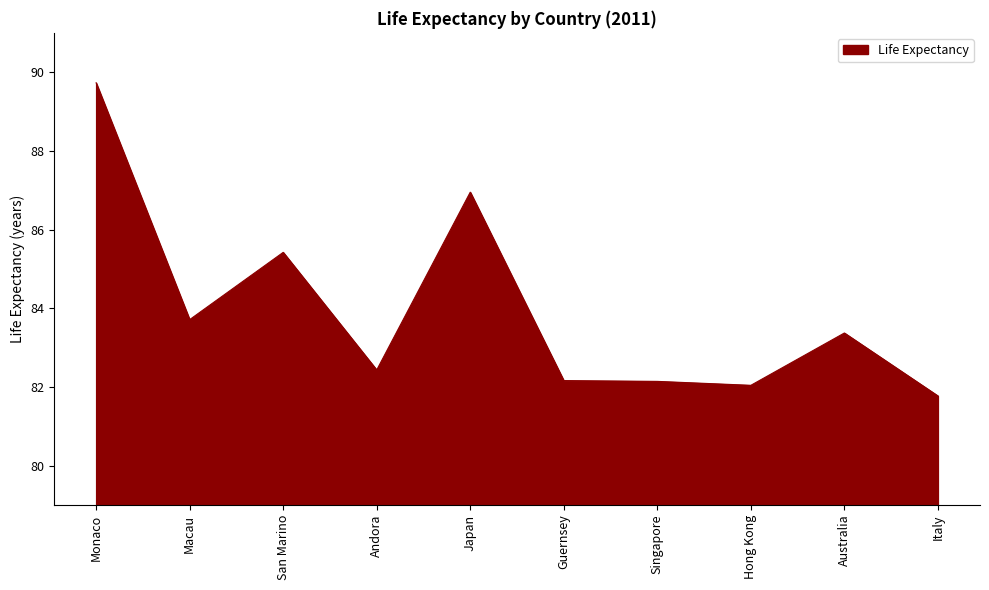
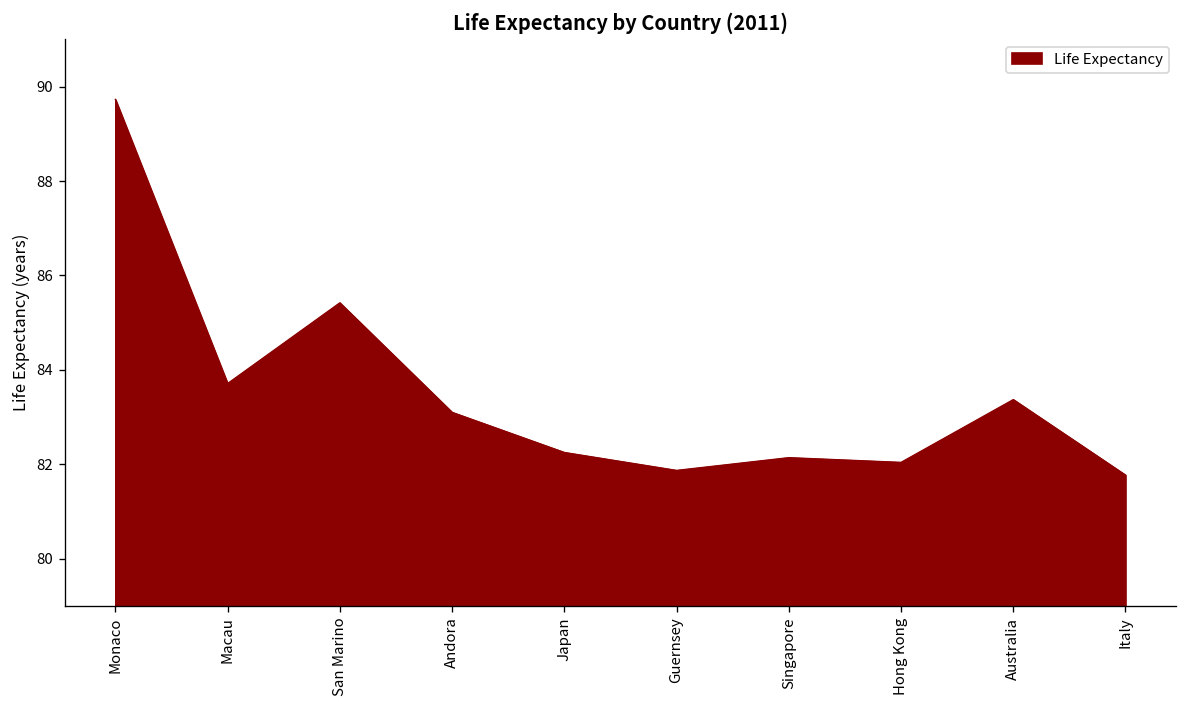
  {
    "Monaco": 89.7,
    "Macau": 83.7,
    "San Marino": 85.4,
-   "Andora": 82.4,
-   "Japan": 87.0,
-   "Guernsey": 82.2,
+   "Andora": 83.1,
+   "Japan": 82.3,
+   "Guernsey": 81.9,
    "Singapore": 82.1,
    "Hong Kong": 82.0,
    "Australia": 83.4,
    "Italy": 81.8
  }
